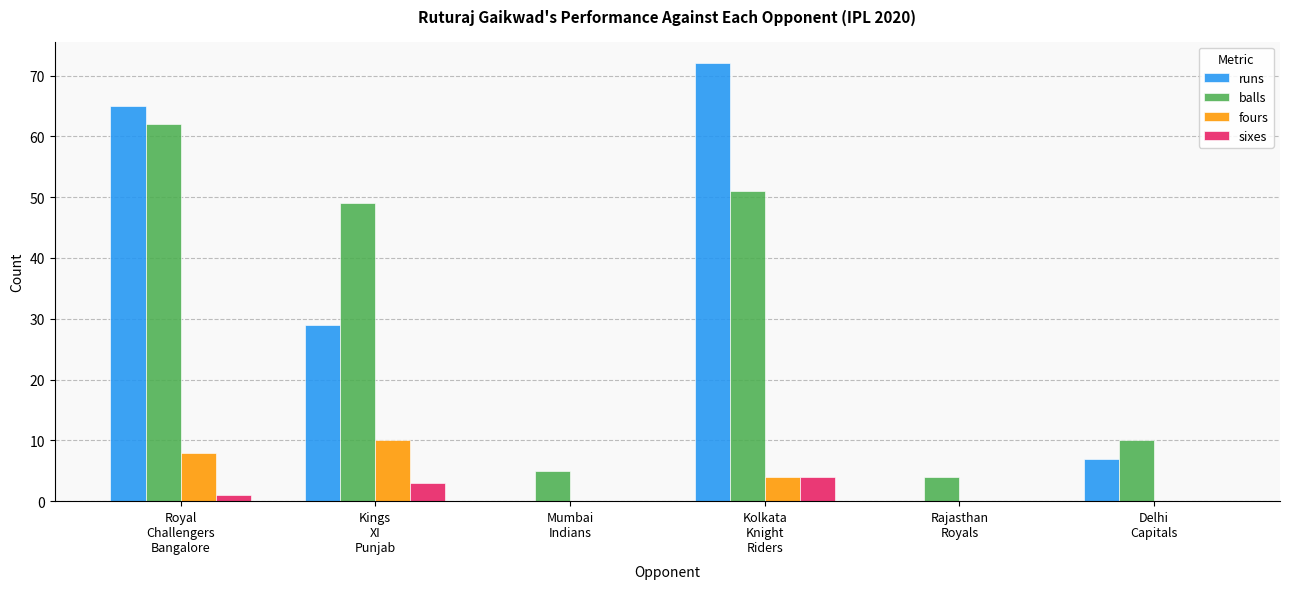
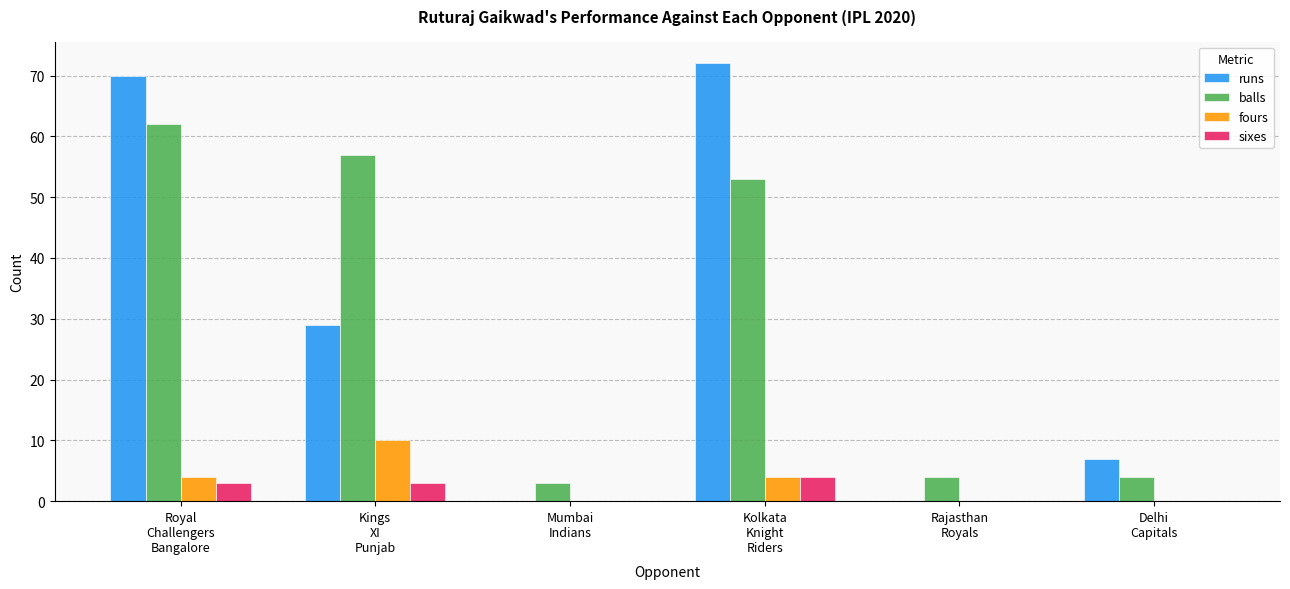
  {
    "runs": {
-     "Royal Challengers Bangalore": 65,
+     "Royal Challengers Bangalore": 70,
      "Kings XI Punjab": 29,
      "Mumbai Indians": 0,
      "Kolkata Knight Riders": 72,
      "Rajasthan Royals": 0,
      "Delhi Capitals": 7
    },
    "balls": {
      "Royal Challengers Bangalore": 62,
-     "Kings XI Punjab": 49,
-     "Mumbai Indians": 5,
-     "Kolkata Knight Riders": 51,
+     "Kings XI Punjab": 57,
+     "Mumbai Indians": 3,
+     "Kolkata Knight Riders": 53,
      "Rajasthan Royals": 4,
-     "Delhi Capitals": 10
+     "Delhi Capitals": 4
    },
    "fours": {
-     "Royal Challengers Bangalore": 8,
+     "Royal Challengers Bangalore": 4,
      "Kings XI Punjab": 10,
      "Mumbai Indians": 0,
      "Kolkata Knight Riders": 4,
      "Rajasthan Royals": 0,
      "Delhi Capitals": 0
    },
    "sixes": {
-     "Royal Challengers Bangalore": 1,
+     "Royal Challengers Bangalore": 3,
      "Kings XI Punjab": 3,
      "Mumbai Indians": 0,
      "Kolkata Knight Riders": 4,
      "Rajasthan Royals": 0,
      "Delhi Capitals": 0
    }
  }
